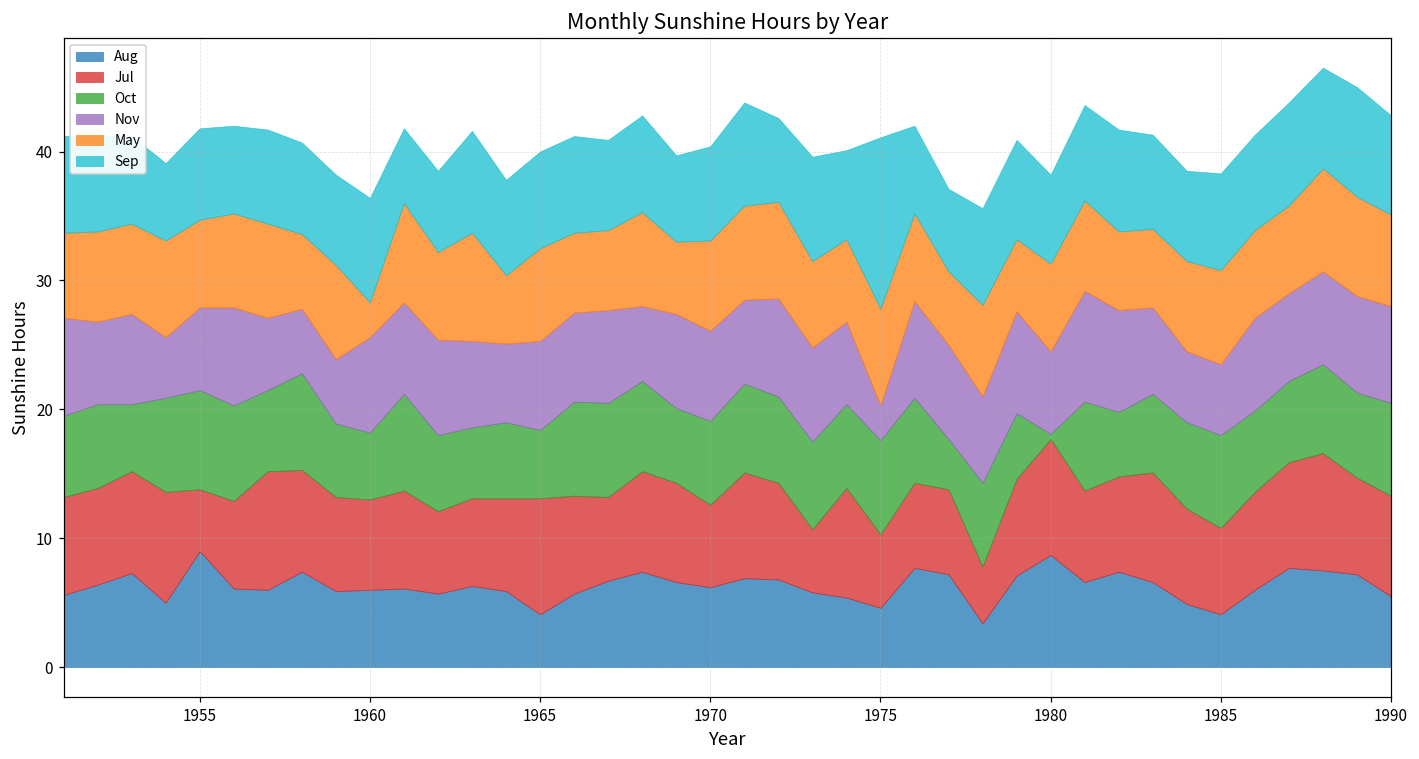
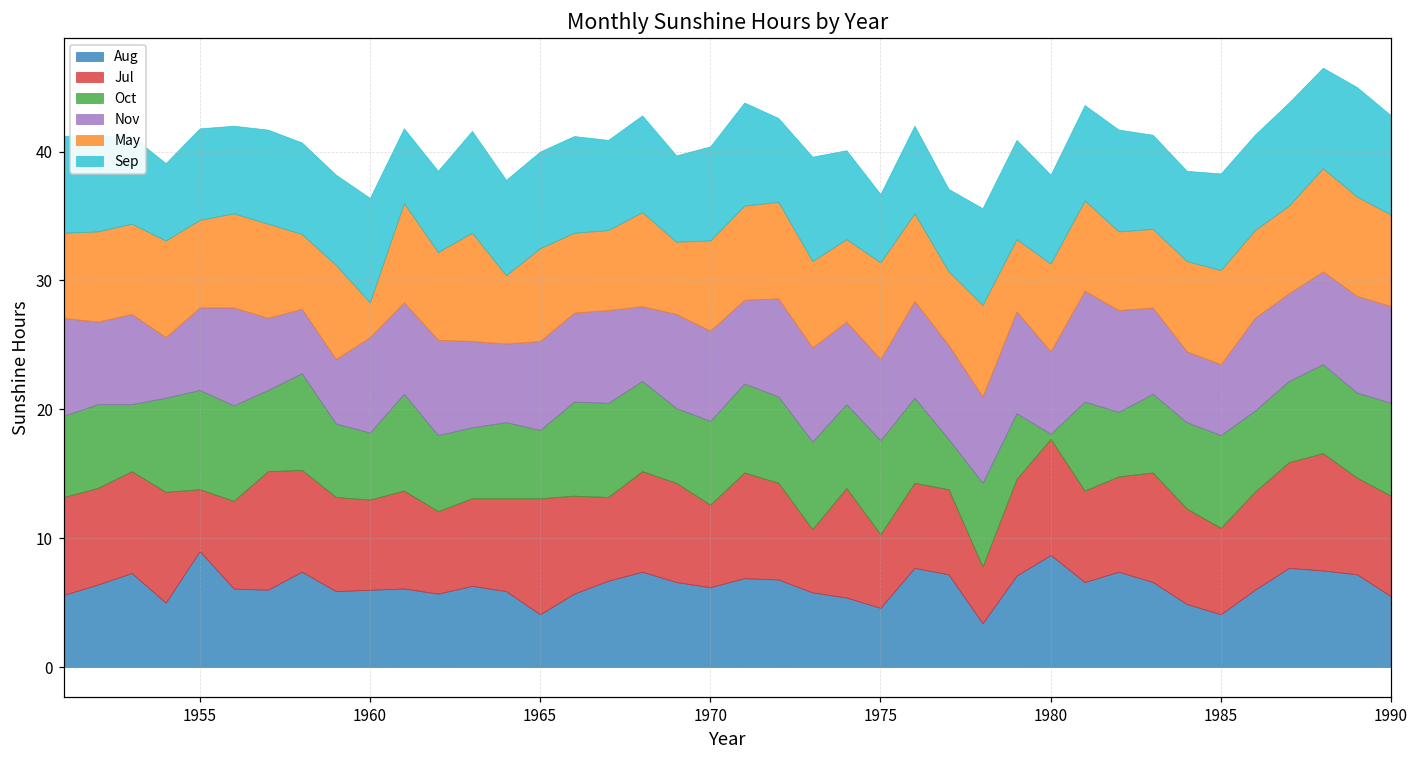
  {
    "Aug": {
      "1955": 9.0,
      "1960": 6.0,
      "1965": 4.1,
      "1970": 6.2,
      "1975": 4.6,
      "1980": 8.7,
      "1985": 4.1,
      "1990": 5.5
    },
    "Jul": {
      "1955": 4.8,
      "1960": 7.0,
      "1965": 9.0,
      "1970": 6.4,
      "1975": 5.7,
      "1980": 9.0,
      "1985": 6.7,
      "1990": 7.8
    },
    "Oct": {
      "1955": 7.7,
      "1960": 5.2,
      "1965": 5.3,
      "1970": 6.5,
      "1975": 7.3,
      "1980": 0.4,
      "1985": 7.2,
      "1990": 7.2
    },
    "Nov": {
      "1955": 6.4,
      "1960": 7.4,
      "1965": 6.9,
      "1970": 7.0,
-     "1975": 2.7,
+     "1975": 6.3,
      "1980": 6.4,
      "1985": 5.5,
      "1990": 7.5
    },
    "May": {
      "1955": 6.8,
      "1960": 2.7,
      "1965": 7.2,
      "1970": 7.0,
      "1975": 7.5,
      "1980": 6.8,
      "1985": 7.3,
      "1990": 7.1
    },
    "Sep": {
      "1955": 7.1,
      "1960": 8.1,
      "1965": 7.5,
      "1970": 7.3,
-     "1975": 13.3,
+     "1975": 5.3,
      "1980": 6.9,
      "1985": 7.5,
      "1990": 7.7
    }
  }
